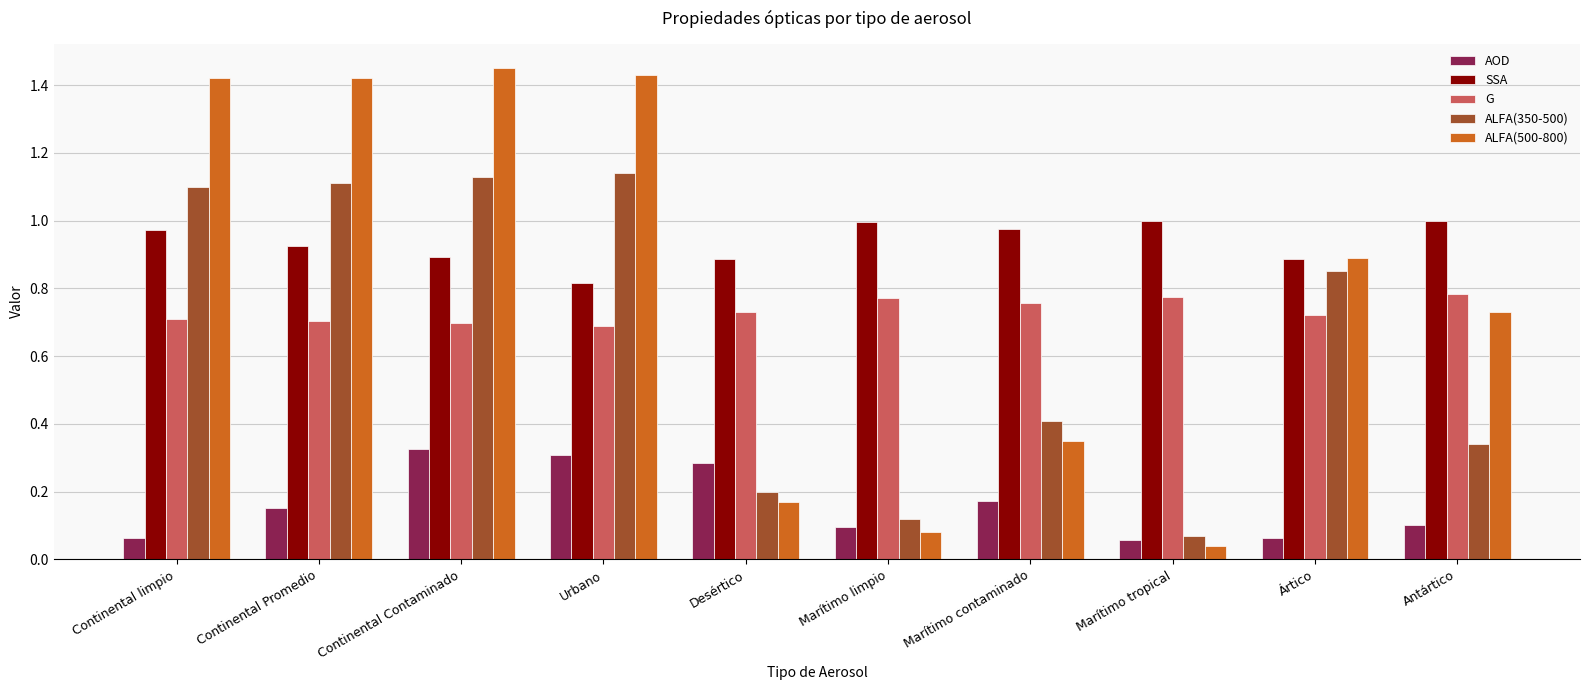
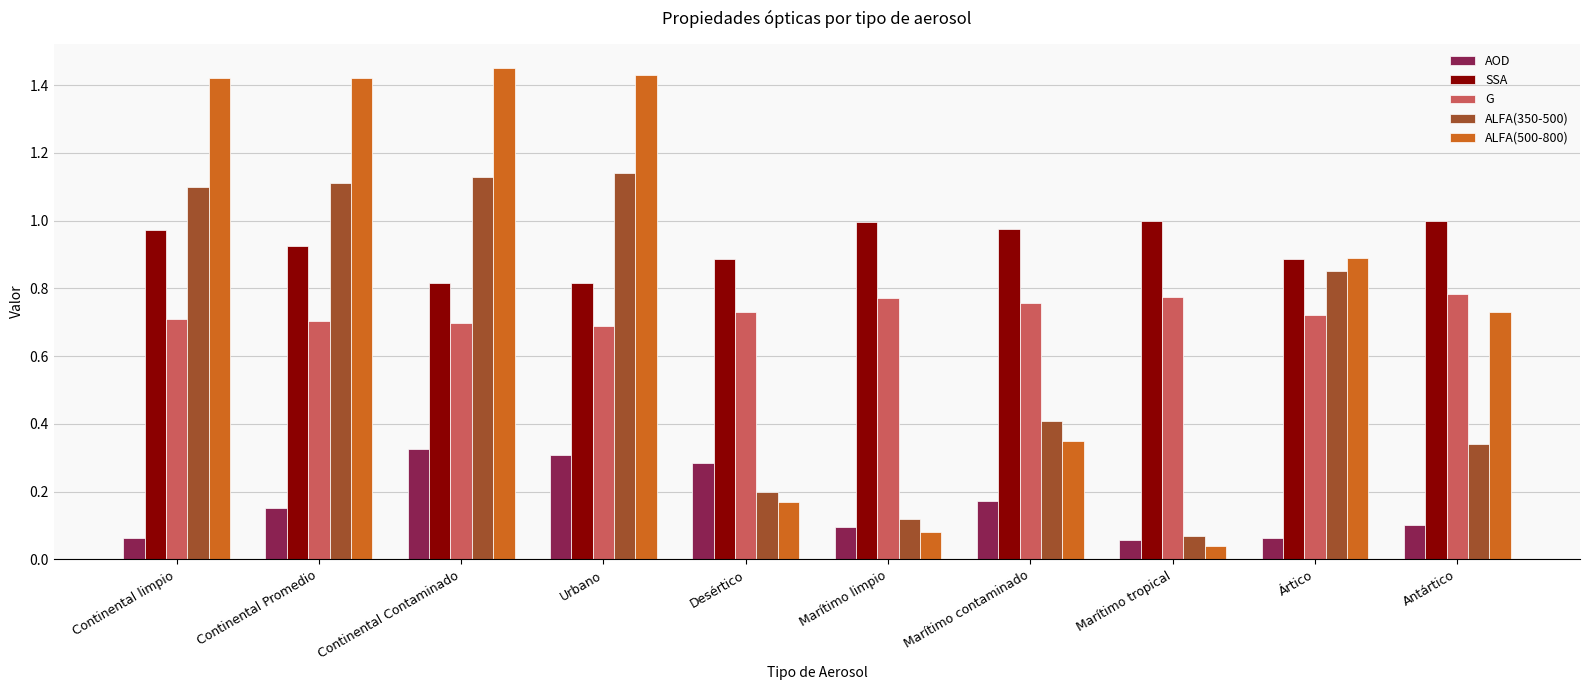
  {
    "AOD": {
      "Continental limpio": 0.06,
      "Continental Promedio": 0.15,
      "Continental Contaminado": 0.33,
      "Urbano": 0.31,
      "Desértico": 0.29,
      "Marítimo limpio": 0.10,
      "Marítimo contaminado": 0.17,
      "Marítimo tropical": 0.06,
      "Ártico": 0.06,
      "Antártico": 0.10
    },
    "SSA": {
      "Continental limpio": 0.97,
      "Continental Promedio": 0.93,
-     "Continental Contaminado": 0.89,
+     "Continental Contaminado": 0.82,
      "Urbano": 0.82,
      "Desértico": 0.89,
      "Marítimo limpio": 1.00,
      "Marítimo contaminado": 0.98,
      "Marítimo tropical": 1.00,
      "Ártico": 0.89,
      "Antártico": 1.00
    },
    "G": {
      "Continental limpio": 0.71,
      "Continental Promedio": 0.70,
      "Continental Contaminado": 0.70,
      "Urbano": 0.69,
      "Desértico": 0.73,
      "Marítimo limpio": 0.77,
      "Marítimo contaminado": 0.76,
      "Marítimo tropical": 0.77,
      "Ártico": 0.72,
      "Antártico": 0.78
    }
  }
